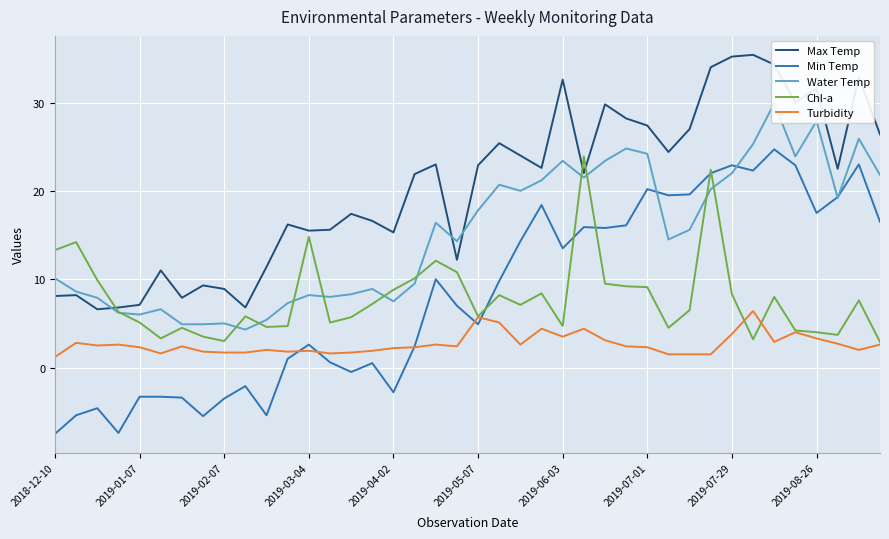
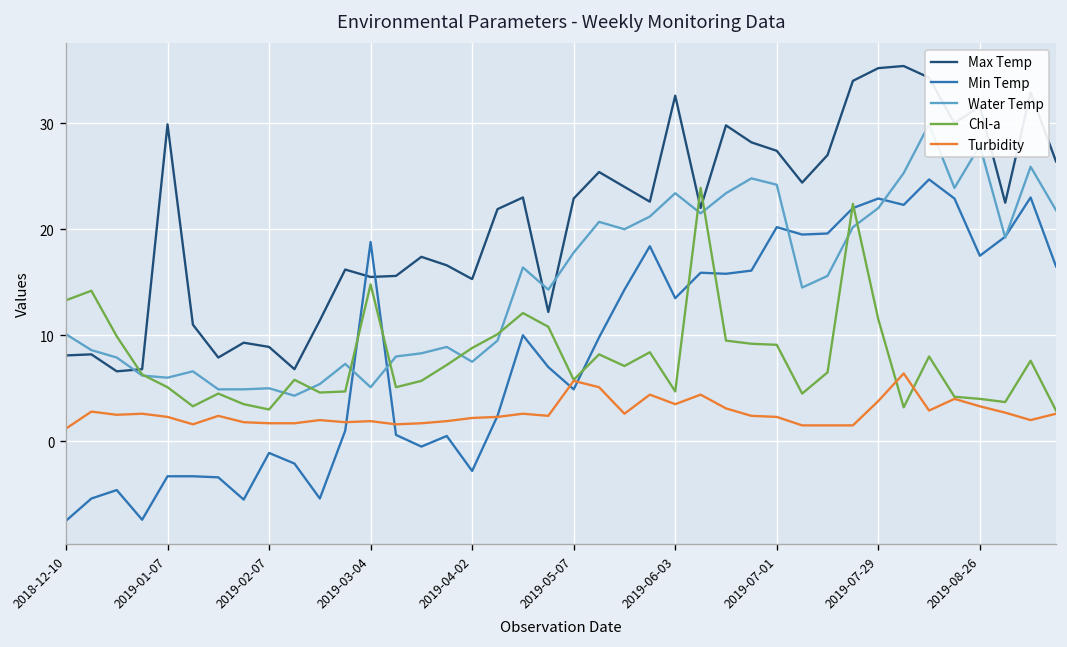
  {
    "Max Temp": {
      "2018-12-10": 8,
-     "2019-01-07": 7,
+     "2019-01-07": 30,
      "2019-02-07": 9,
      "2019-03-04": 16,
      "2019-04-02": 15,
      "2019-05-07": 23,
      "2019-06-03": 33,
      "2019-07-01": 27,
      "2019-07-29": 35
    },
    "Min Temp": {
      "2018-12-10": -8,
      "2019-01-07": -3,
-     "2019-02-07": -4,
-     "2019-03-04": 3,
+     "2019-02-07": -1,
+     "2019-03-04": 19,
      "2019-04-02": -3,
      "2019-05-07": 5,
      "2019-06-03": 14,
      "2019-07-01": 20,
      "2019-07-29": 23,
      "2019-08-26": 18
    },
    "Water Temp": {
      "2018-12-10": 10,
      "2019-01-07": 6,
      "2019-02-07": 5,
-     "2019-03-04": 8,
+     "2019-03-04": 5,
      "2019-04-02": 8,
      "2019-05-07": 18,
      "2019-06-03": 23,
      "2019-07-01": 24,
      "2019-07-29": 22
    },
    "Chl-a": {
      "2018-12-10": 13,
      "2019-01-07": 5,
      "2019-02-07": 3,
      "2019-03-04": 15,
      "2019-04-02": 9,
      "2019-06-03": 5,
      "2019-07-01": 9,
-     "2019-07-29": 8,
+     "2019-07-29": 12,
      "2019-08-26": 4
    },
    "Turbidity": {
      "2018-12-10": 1,
      "2019-01-07": 2,
      "2019-02-07": 2,
      "2019-03-04": 2,
      "2019-04-02": 2,
      "2019-06-03": 4,
      "2019-07-01": 2,
      "2019-07-29": 4,
      "2019-08-26": 3
    }
  }
